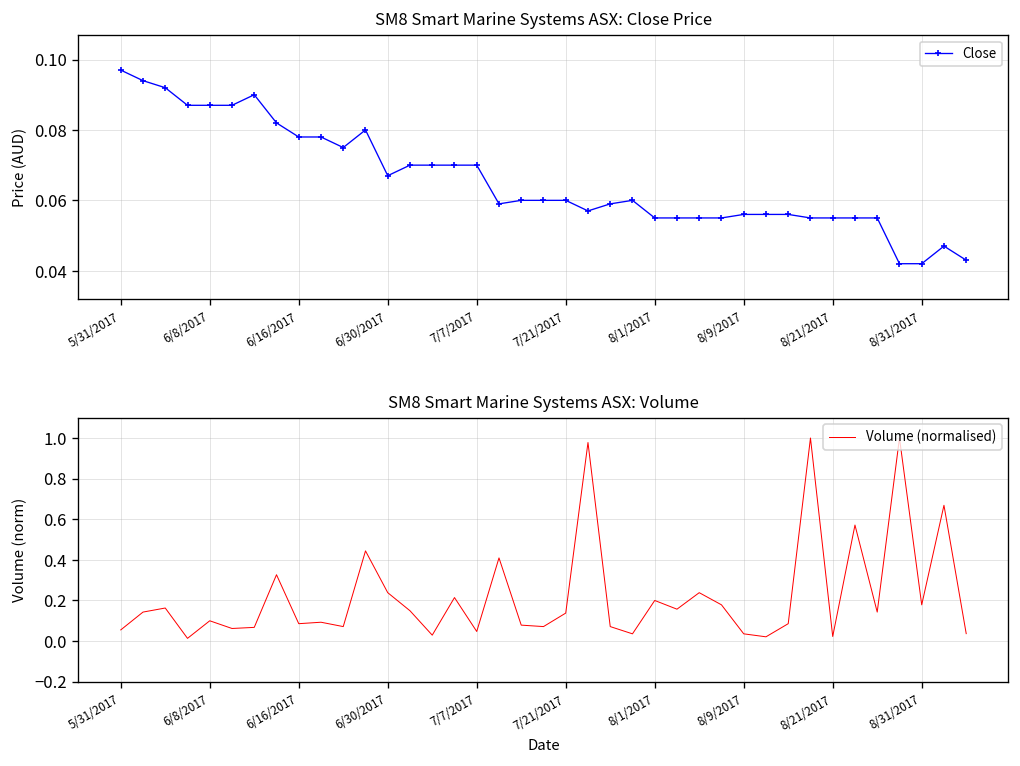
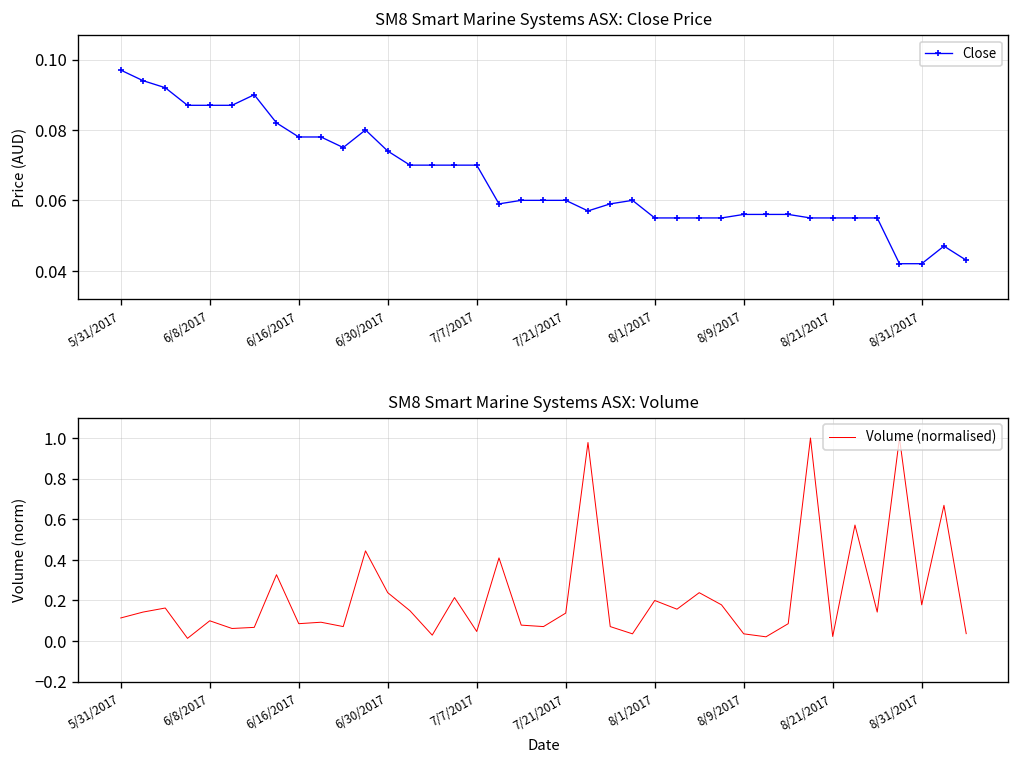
  {
    "SM8 Smart Marine Systems ASX: Close Price": {
      "5/31/2017": 0.097,
      "6/8/2017": 0.087,
      "6/16/2017": 0.078,
-     "6/30/2017": 0.067,
+     "6/30/2017": 0.074,
      "7/7/2017": 0.070,
      "7/21/2017": 0.060,
      "8/1/2017": 0.055,
      "8/9/2017": 0.056,
      "8/21/2017": 0.055,
      "8/31/2017": 0.042
    },
    "SM8 Smart Marine Systems ASX: Volume": {
-     "5/31/2017": 0.06,
+     "5/31/2017": 0.11,
      "6/8/2017": 0.10,
      "6/16/2017": 0.09,
      "6/30/2017": 0.24,
      "7/7/2017": 0.05,
      "7/21/2017": 0.14,
      "8/1/2017": 0.20,
      "8/9/2017": 0.04,
      "8/21/2017": 0.02,
      "8/31/2017": 0.18
    }
  }
